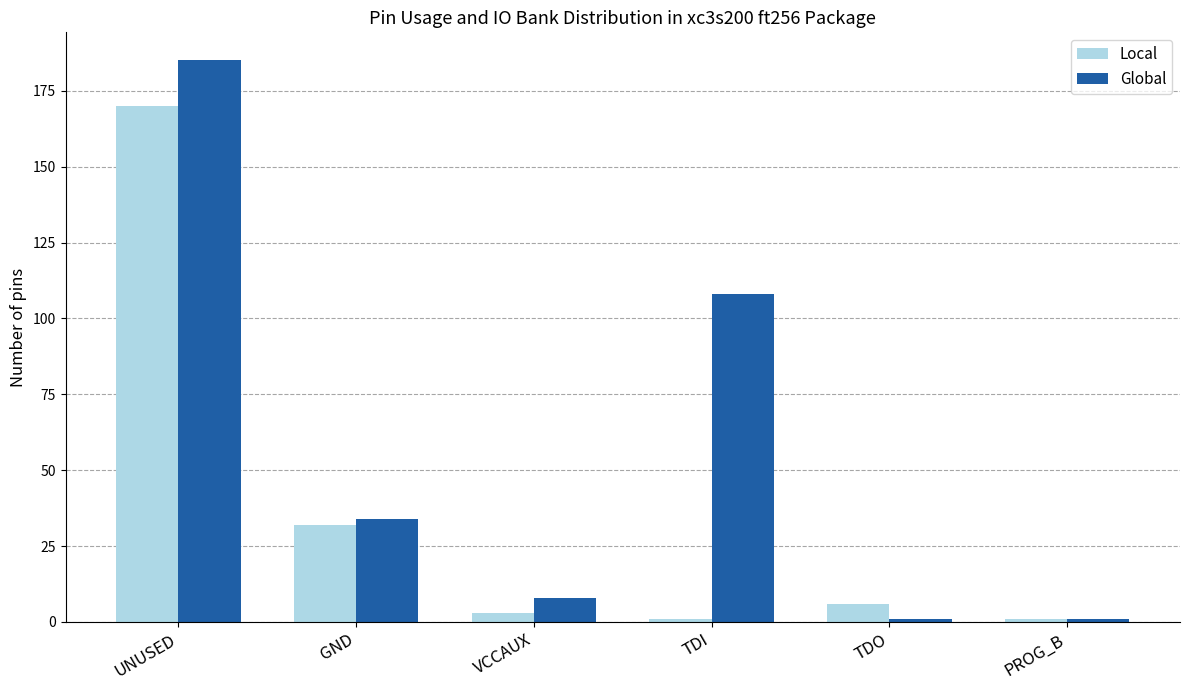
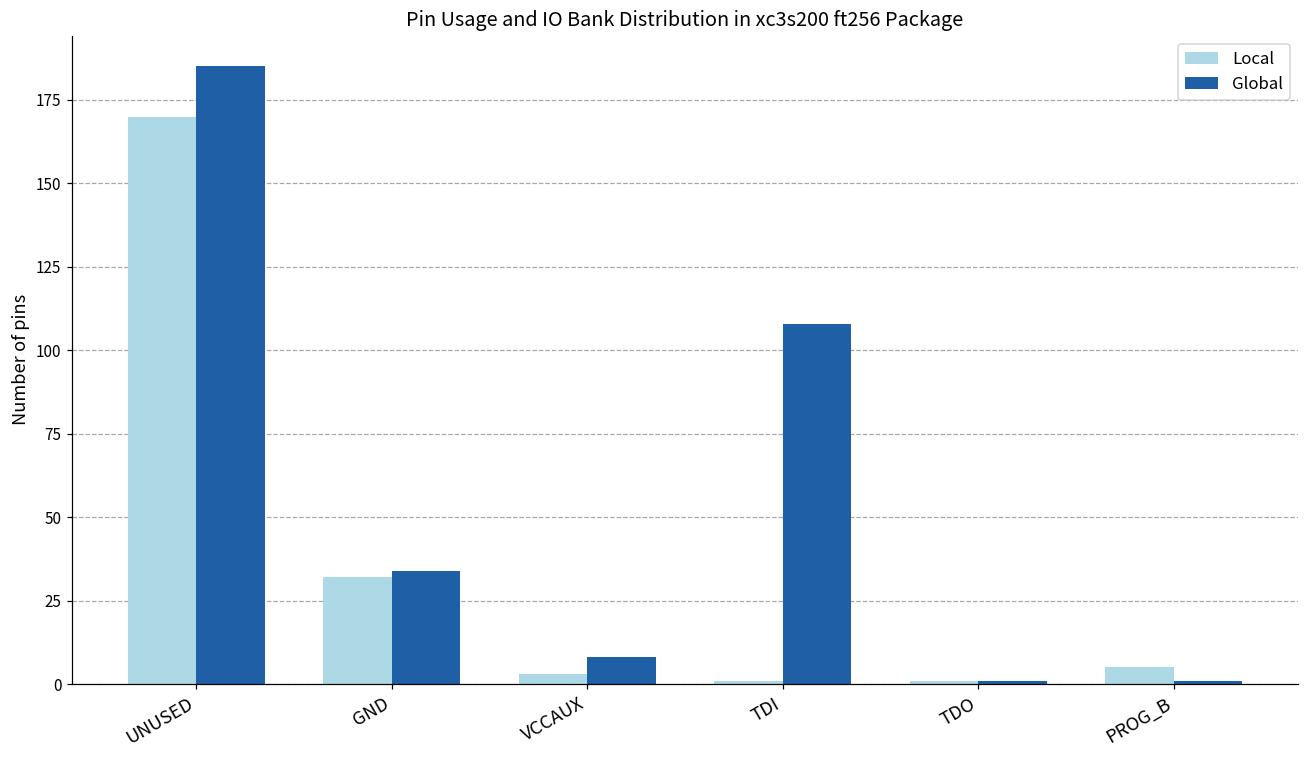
  {
    "Local": {
      "UNUSED": 170,
      "GND": 32,
      "VCCAUX": 3,
      "TDI": 1,
-     "TDO": 6,
-     "PROG_B": 1
+     "TDO": 1,
+     "PROG_B": 5
    },
    "Global": {
      "UNUSED": 185,
      "GND": 34,
      "VCCAUX": 8,
      "TDI": 108,
      "TDO": 1,
      "PROG_B": 1
    }
  }
